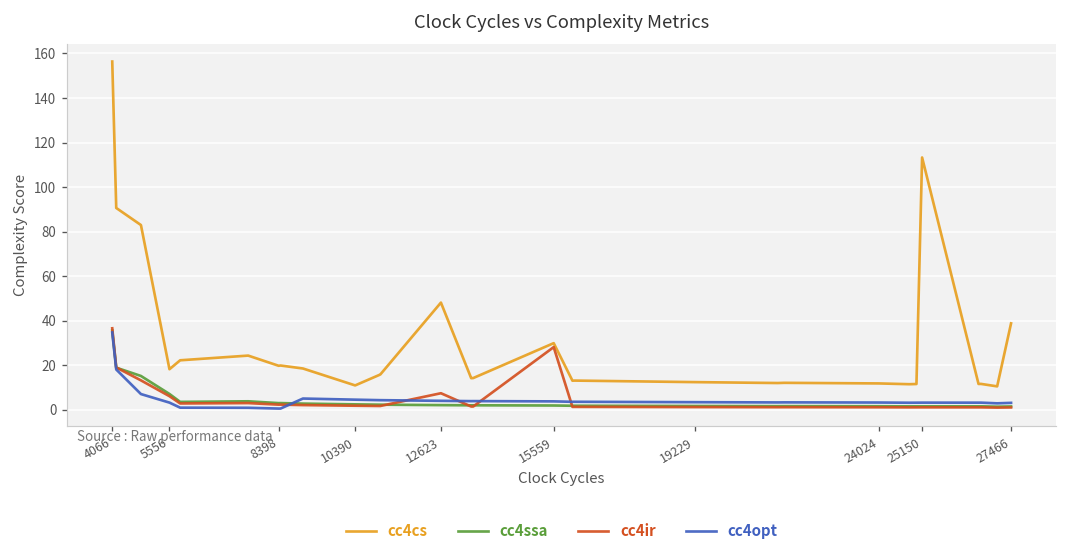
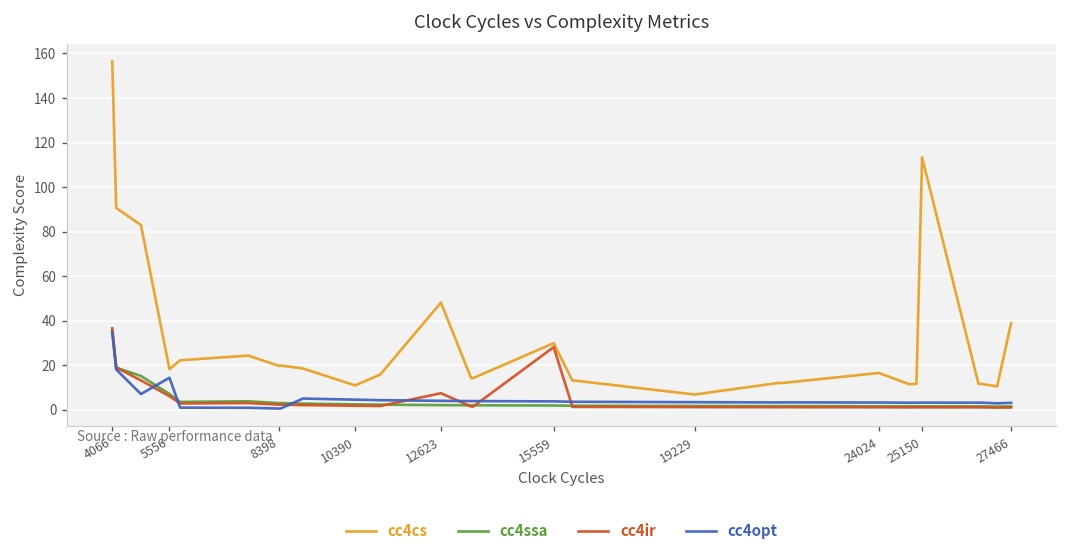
  {
    "cc4cs": {
      "4066": 156,
      "5556": 18,
      "8398": 20,
      "10390": 11,
      "12623": 48,
      "15559": 30,
-     "19229": 12,
-     "24024": 12,
+     "19229": 7,
+     "24024": 17,
      "25150": 113,
      "27466": 39
    },
    "cc4ssa": {
      "12623": 2,
      "15559": 2
    },
    "cc4ir": {
      "12623": 7,
      "15559": 28
    },
    "cc4opt": {
-     "5556": 3,
+     "5556": 14,
      "8398": 1,
      "10390": 5,
      "12623": 4,
      "15559": 4,
      "19229": 3,
      "24024": 3,
      "25150": 3,
      "27466": 3
    }
  }
